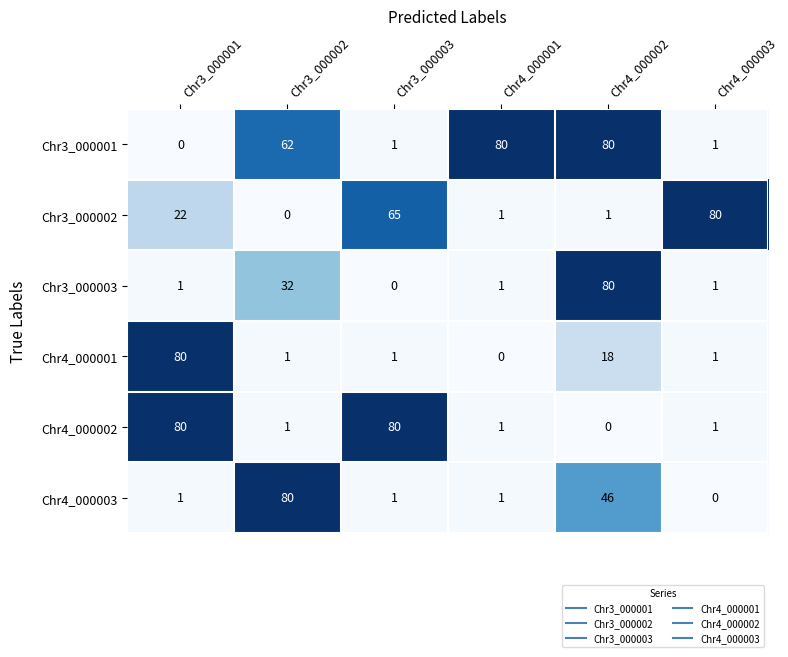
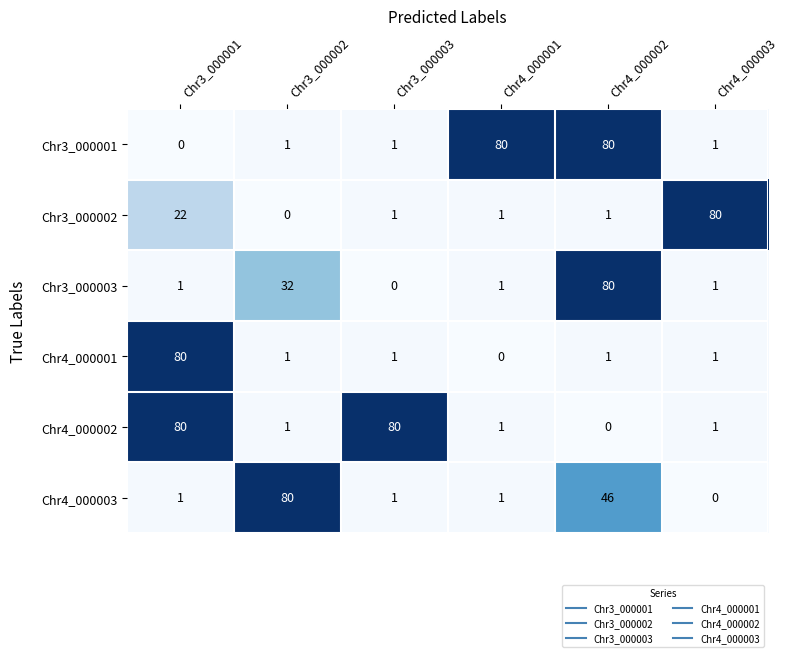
  {
    "Chr3_000001": {
      "Chr3_000001": 0,
-     "Chr3_000002": 62,
+     "Chr3_000002": 1,
      "Chr3_000003": 1,
      "Chr4_000001": 80,
      "Chr4_000002": 80,
      "Chr4_000003": 1
    },
    "Chr3_000002": {
      "Chr3_000001": 22,
      "Chr3_000002": 0,
-     "Chr3_000003": 65,
+     "Chr3_000003": 1,
      "Chr4_000001": 1,
      "Chr4_000002": 1,
      "Chr4_000003": 80
    },
    "Chr3_000003": {
      "Chr3_000001": 1,
      "Chr3_000002": 32,
      "Chr3_000003": 0,
      "Chr4_000001": 1,
      "Chr4_000002": 80,
      "Chr4_000003": 1
    },
    "Chr4_000001": {
      "Chr3_000001": 80,
      "Chr3_000002": 1,
      "Chr3_000003": 1,
      "Chr4_000001": 0,
-     "Chr4_000002": 18,
+     "Chr4_000002": 1,
      "Chr4_000003": 1
    },
    "Chr4_000002": {
      "Chr3_000001": 80,
      "Chr3_000002": 1,
      "Chr3_000003": 80,
      "Chr4_000001": 1,
      "Chr4_000002": 0,
      "Chr4_000003": 1
    },
    "Chr4_000003": {
      "Chr3_000001": 1,
      "Chr3_000002": 80,
      "Chr3_000003": 1,
      "Chr4_000001": 1,
      "Chr4_000002": 46,
      "Chr4_000003": 0
    }
  }
